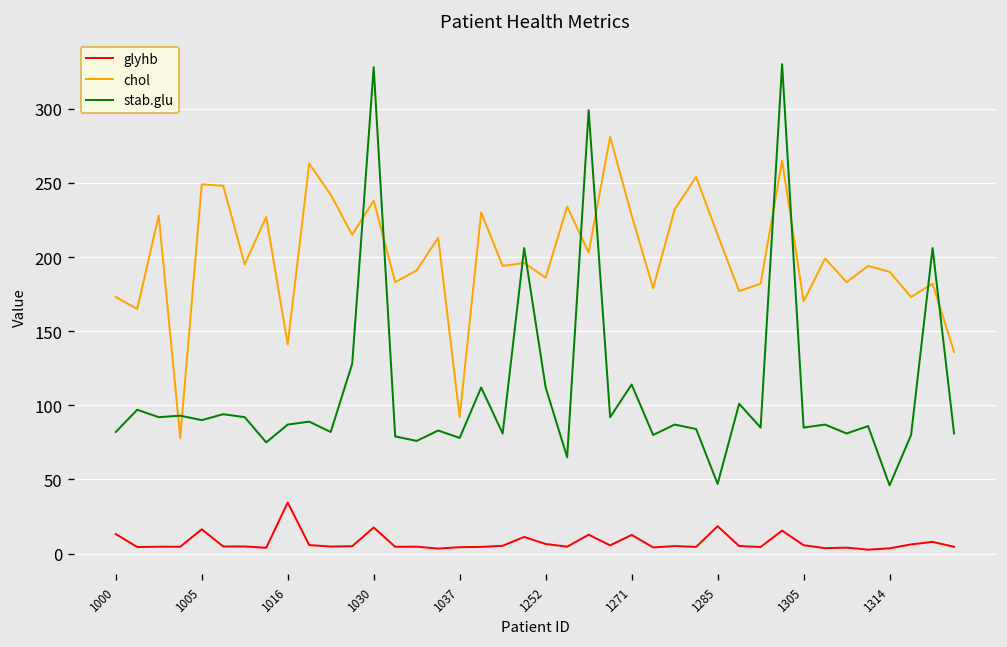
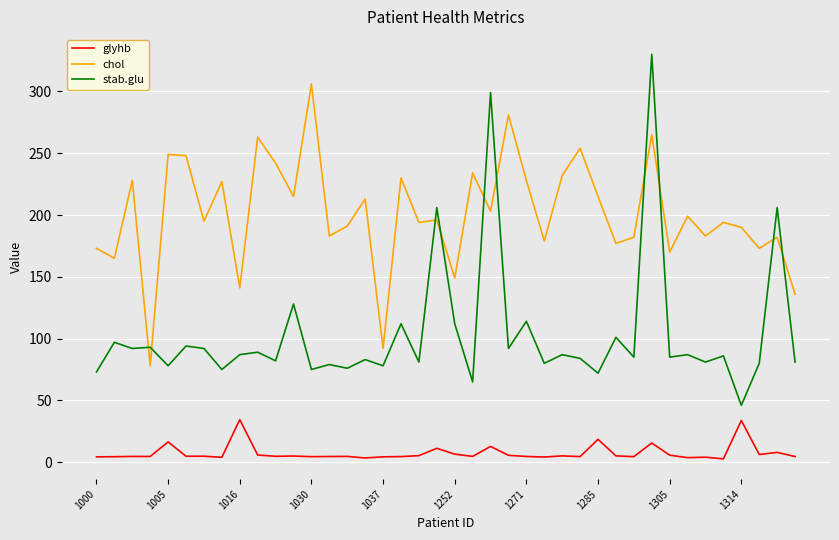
  {
    "glyhb": {
-     "1000": 13,
+     "1000": 4,
      "1005": 16,
      "1016": 34,
-     "1030": 18,
+     "1030": 4,
      "1037": 4,
      "1252": 6,
-     "1271": 13,
+     "1271": 5,
      "1285": 18,
      "1305": 6,
-     "1314": 4
+     "1314": 34
    },
    "chol": {
      "1000": 173,
      "1005": 249,
      "1016": 141,
-     "1030": 238,
+     "1030": 306,
      "1037": 92,
-     "1252": 186,
+     "1252": 149,
      "1271": 228,
      "1285": 215,
      "1305": 170,
      "1314": 190
    },
    "stab.glu": {
-     "1000": 82,
-     "1005": 90,
+     "1000": 73,
+     "1005": 78,
      "1016": 87,
-     "1030": 328,
+     "1030": 75,
      "1037": 78,
      "1252": 112,
      "1271": 114,
-     "1285": 47,
+     "1285": 72,
      "1305": 85,
      "1314": 46
    }
  }
